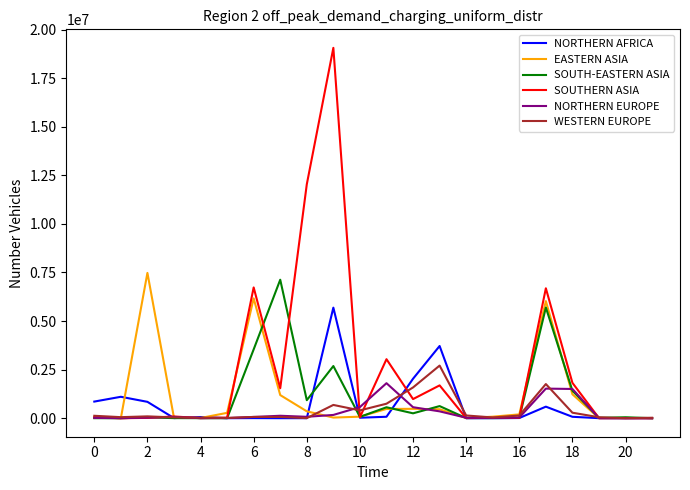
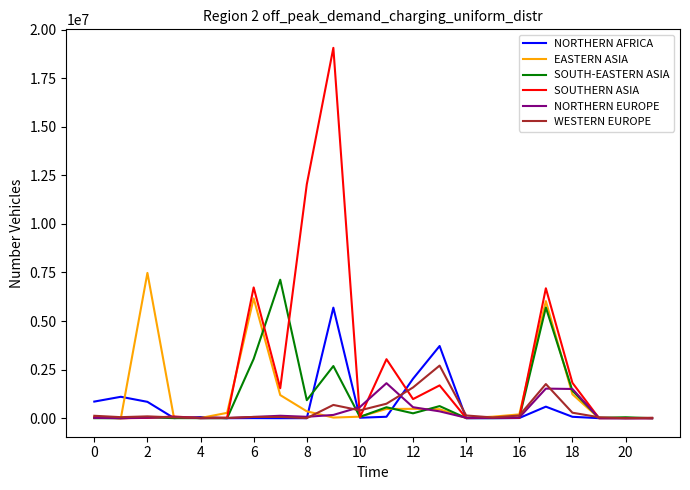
  {
    "NORTHERN AFRICA": {
      "0": 900000,
      "2": 800000,
      "12": 2000000,
      "18": 100000
    },
    "EASTERN ASIA": {
      "2": 7500000,
      "6": 6200000,
      "8": 400000,
      "18": 1200000
    },
    "SOUTH-EASTERN ASIA": {
-     "6": 3500000,
+     "6": 3100000,
      "8": 900000,
      "12": 300000
    },
    "SOUTHERN ASIA": {
      "6": 6700000,
      "8": 12000000,
      "12": 1000000,
      "18": 1800000
    },
    "NORTHERN EUROPE": {
      "10": 600000
    },
    "WESTERN EUROPE": {
      "10": 400000,
      "12": 1600000,
      "18": 300000
    }
  }
